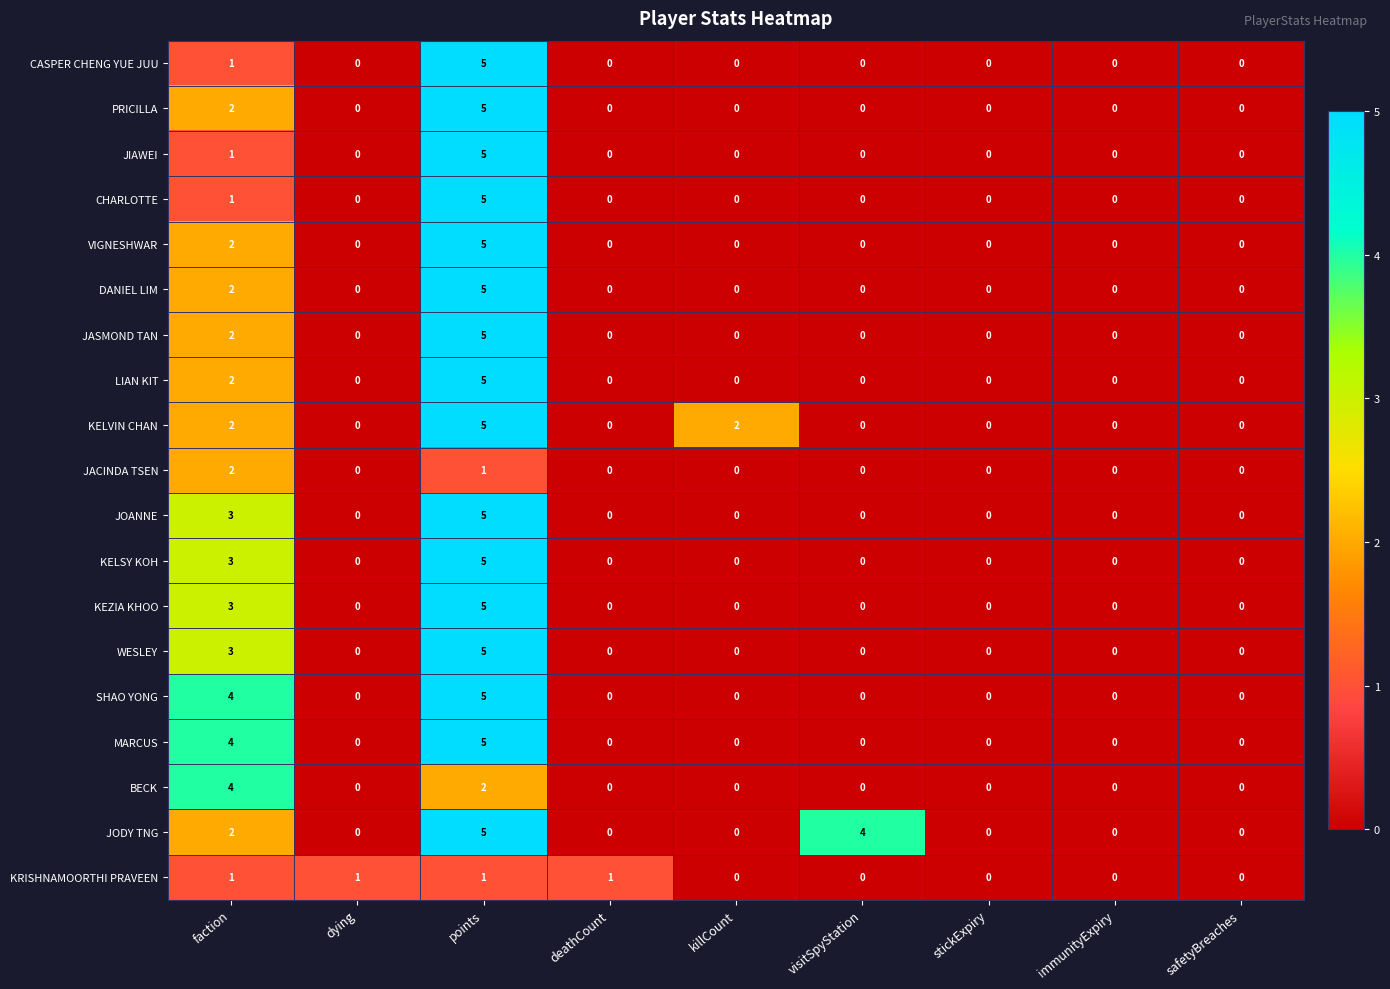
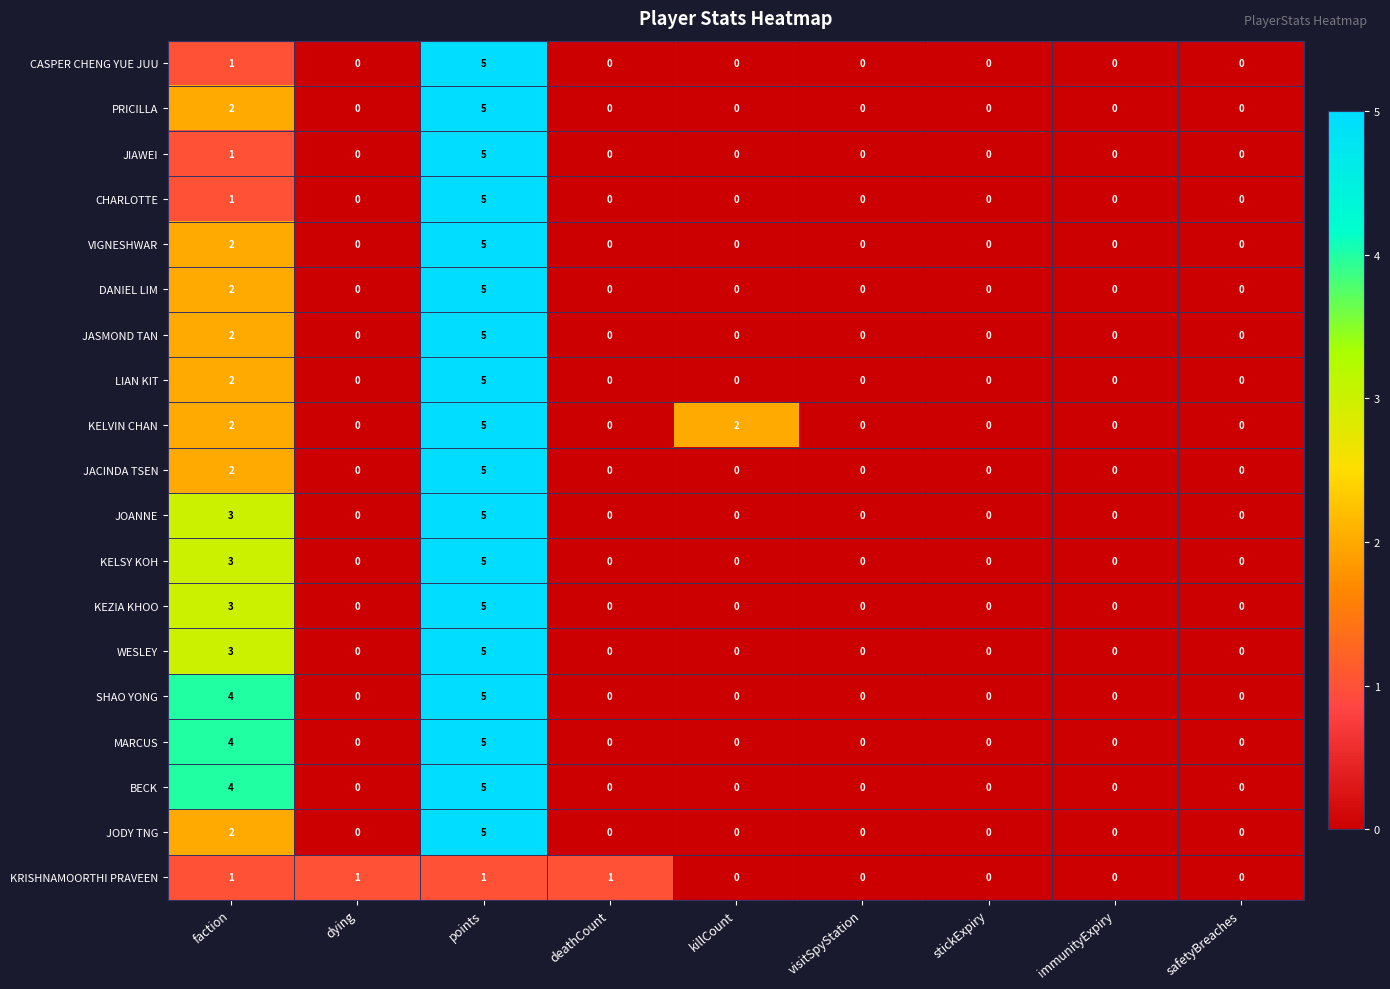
  {
    "CASPER CHENG YUE JUU": {
      "faction": 1,
      "dying": 0,
      "points": 5,
      "deathCount": 0,
      "killCount": 0,
      "visitSpyStation": 0,
      "stickExpiry": 0,
      "immunityExpiry": 0,
      "safetyBreaches": 0
    },
    "PRICILLA": {
      "faction": 2,
      "dying": 0,
      "points": 5,
      "deathCount": 0,
      "killCount": 0,
      "visitSpyStation": 0,
      "stickExpiry": 0,
      "immunityExpiry": 0,
      "safetyBreaches": 0
    },
    "JIAWEI": {
      "faction": 1,
      "dying": 0,
      "points": 5,
      "deathCount": 0,
      "killCount": 0,
      "visitSpyStation": 0,
      "stickExpiry": 0,
      "immunityExpiry": 0,
      "safetyBreaches": 0
    },
    "CHARLOTTE": {
      "faction": 1,
      "dying": 0,
      "points": 5,
      "deathCount": 0,
      "killCount": 0,
      "visitSpyStation": 0,
      "stickExpiry": 0,
      "immunityExpiry": 0,
      "safetyBreaches": 0
    },
    "VIGNESHWAR": {
      "faction": 2,
      "dying": 0,
      "points": 5,
      "deathCount": 0,
      "killCount": 0,
      "visitSpyStation": 0,
      "stickExpiry": 0,
      "immunityExpiry": 0,
      "safetyBreaches": 0
    },
    "DANIEL LIM": {
      "faction": 2,
      "dying": 0,
      "points": 5,
      "deathCount": 0,
      "killCount": 0,
      "visitSpyStation": 0,
      "stickExpiry": 0,
      "immunityExpiry": 0,
      "safetyBreaches": 0
    },
    "JASMOND TAN": {
      "faction": 2,
      "dying": 0,
      "points": 5,
      "deathCount": 0,
      "killCount": 0,
      "visitSpyStation": 0,
      "stickExpiry": 0,
      "immunityExpiry": 0,
      "safetyBreaches": 0
    },
    "LIAN KIT": {
      "faction": 2,
      "dying": 0,
      "points": 5,
      "deathCount": 0,
      "killCount": 0,
      "visitSpyStation": 0,
      "stickExpiry": 0,
      "immunityExpiry": 0,
      "safetyBreaches": 0
    },
    "KELVIN CHAN": {
      "faction": 2,
      "dying": 0,
      "points": 5,
      "deathCount": 0,
      "killCount": 2,
      "visitSpyStation": 0,
      "stickExpiry": 0,
      "immunityExpiry": 0,
      "safetyBreaches": 0
    },
    "JACINDA TSEN": {
      "faction": 2,
      "dying": 0,
-     "points": 1,
+     "points": 5,
      "deathCount": 0,
      "killCount": 0,
      "visitSpyStation": 0,
      "stickExpiry": 0,
      "immunityExpiry": 0,
      "safetyBreaches": 0
    },
    "JOANNE": {
      "faction": 3,
      "dying": 0,
      "points": 5,
      "deathCount": 0,
      "killCount": 0,
      "visitSpyStation": 0,
      "stickExpiry": 0,
      "immunityExpiry": 0,
      "safetyBreaches": 0
    },
    "KELSY KOH": {
      "faction": 3,
      "dying": 0,
      "points": 5,
      "deathCount": 0,
      "killCount": 0,
      "visitSpyStation": 0,
      "stickExpiry": 0,
      "immunityExpiry": 0,
      "safetyBreaches": 0
    },
    "KEZIA KHOO": {
      "faction": 3,
      "dying": 0,
      "points": 5,
      "deathCount": 0,
      "killCount": 0,
      "visitSpyStation": 0,
      "stickExpiry": 0,
      "immunityExpiry": 0,
      "safetyBreaches": 0
    },
    "WESLEY": {
      "faction": 3,
      "dying": 0,
      "points": 5,
      "deathCount": 0,
      "killCount": 0,
      "visitSpyStation": 0,
      "stickExpiry": 0,
      "immunityExpiry": 0,
      "safetyBreaches": 0
    },
    "SHAO YONG": {
      "faction": 4,
      "dying": 0,
      "points": 5,
      "deathCount": 0,
      "killCount": 0,
      "visitSpyStation": 0,
      "stickExpiry": 0,
      "immunityExpiry": 0,
      "safetyBreaches": 0
    },
    "MARCUS": {
      "faction": 4,
      "dying": 0,
      "points": 5,
      "deathCount": 0,
      "killCount": 0,
      "visitSpyStation": 0,
      "stickExpiry": 0,
      "immunityExpiry": 0,
      "safetyBreaches": 0
    },
    "BECK": {
      "faction": 4,
      "dying": 0,
-     "points": 2,
+     "points": 5,
      "deathCount": 0,
      "killCount": 0,
      "visitSpyStation": 0,
      "stickExpiry": 0,
      "immunityExpiry": 0,
      "safetyBreaches": 0
    },
    "JODY TNG": {
      "faction": 2,
      "dying": 0,
      "points": 5,
      "deathCount": 0,
      "killCount": 0,
-     "visitSpyStation": 4,
+     "visitSpyStation": 0,
      "stickExpiry": 0,
      "immunityExpiry": 0,
      "safetyBreaches": 0
    },
    "KRISHNAMOORTHI PRAVEEN": {
      "faction": 1,
      "dying": 1,
      "points": 1,
      "deathCount": 1,
      "killCount": 0,
      "visitSpyStation": 0,
      "stickExpiry": 0,
      "immunityExpiry": 0,
      "safetyBreaches": 0
    }
  }
